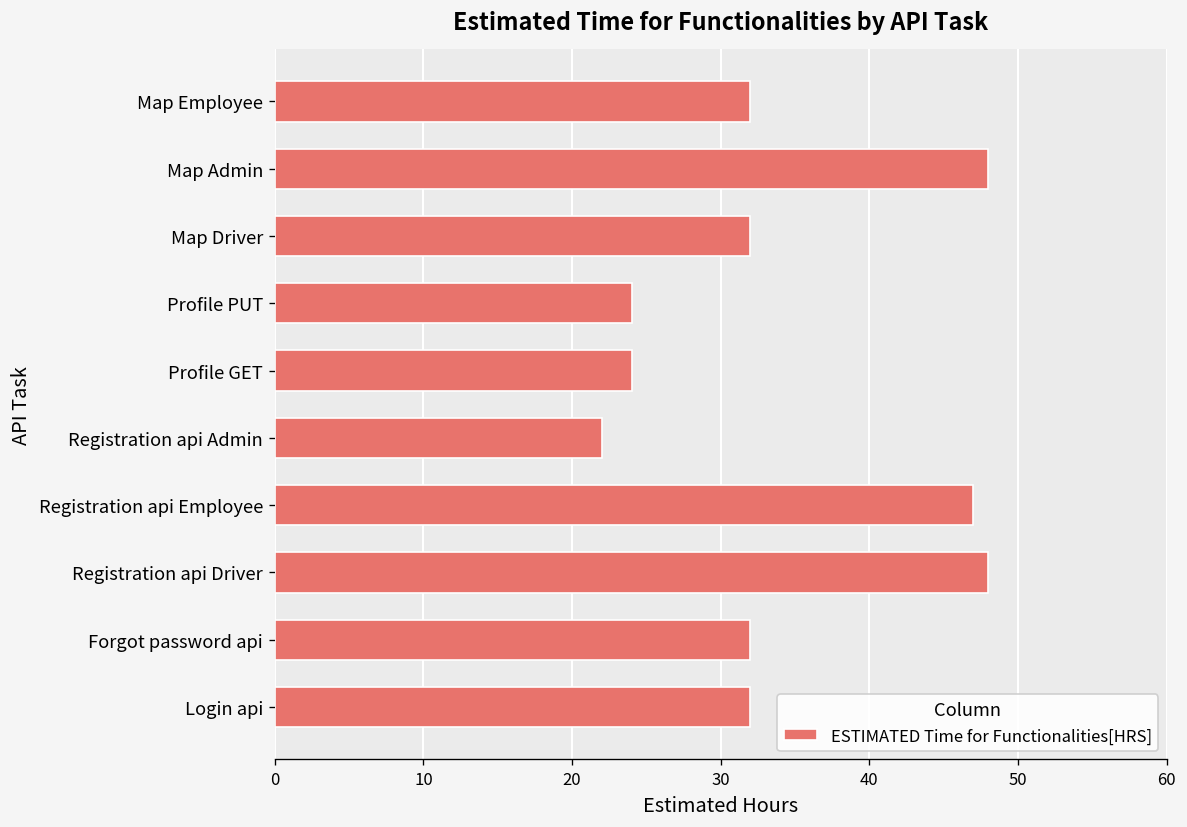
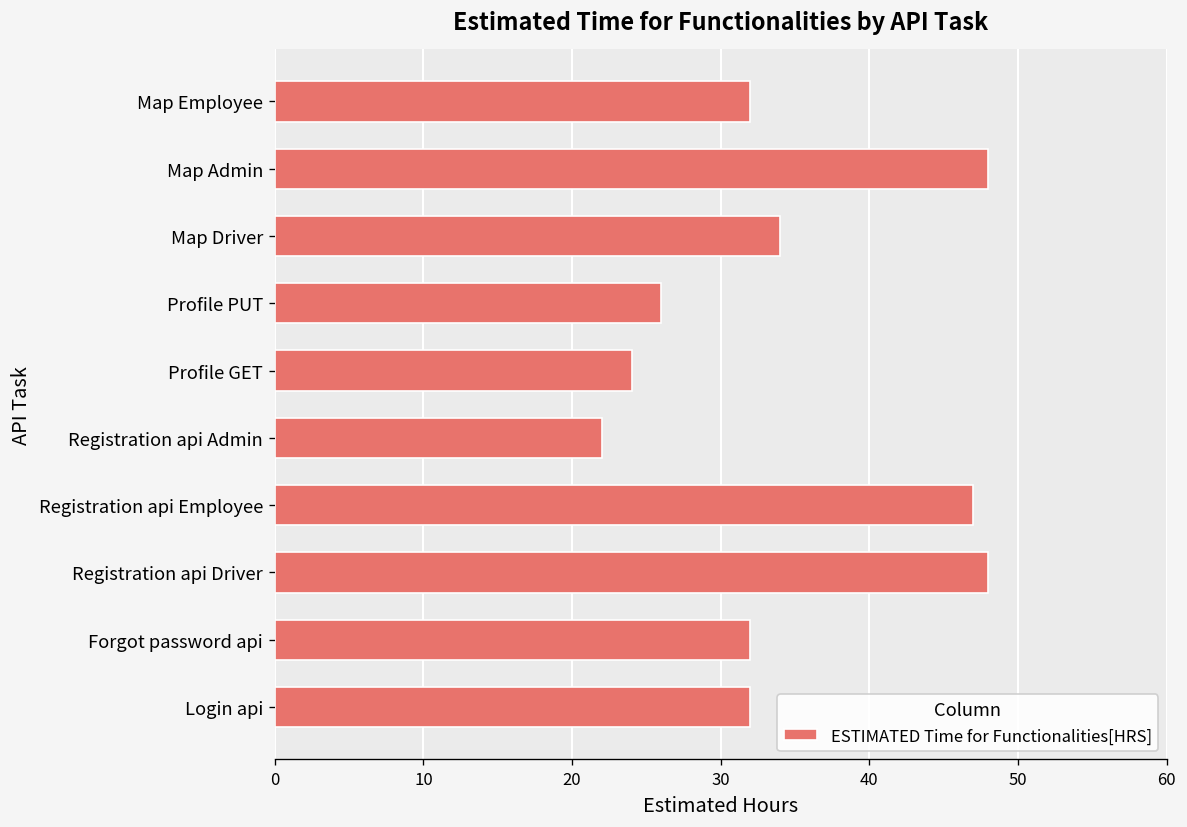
  {
    "Map Employee": 32,
    "Map Admin": 48,
-   "Map Driver": 32,
-   "Profile PUT": 24,
+   "Map Driver": 34,
+   "Profile PUT": 26,
    "Profile GET": 24,
    "Registration api Admin": 22,
    "Registration api Employee": 47,
    "Registration api Driver": 48,
    "Forgot password api": 32,
    "Login api": 32
  }
